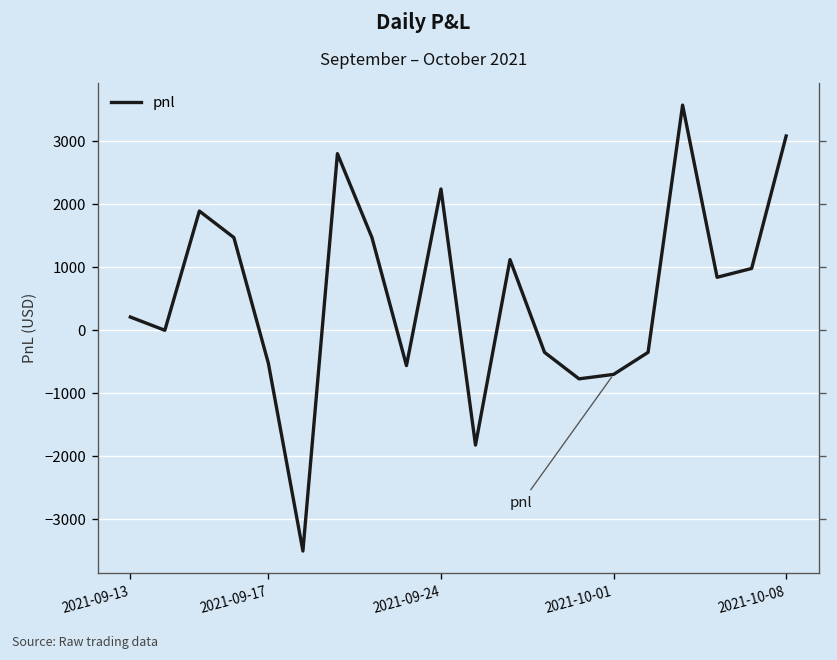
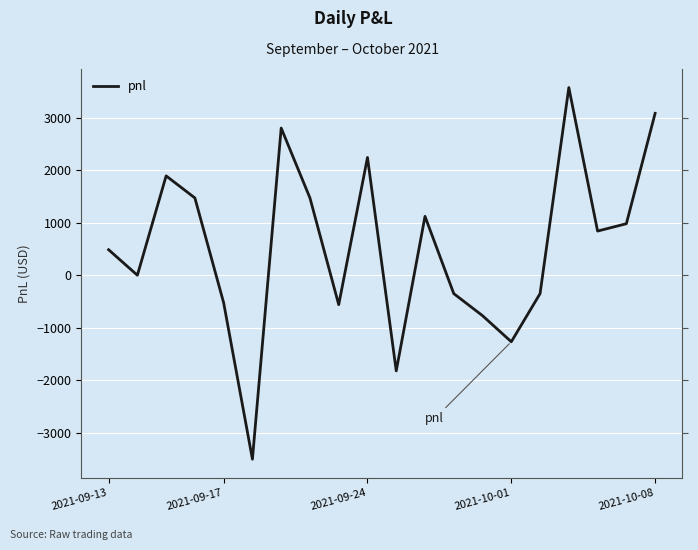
  {
-   "2021-09-13": 200,
+   "2021-09-13": 500,
    "2021-09-17": -500,
    "2021-09-24": 2200,
-   "2021-10-01": -700,
+   "2021-10-01": -1300,
    "2021-10-08": 3100
  }
